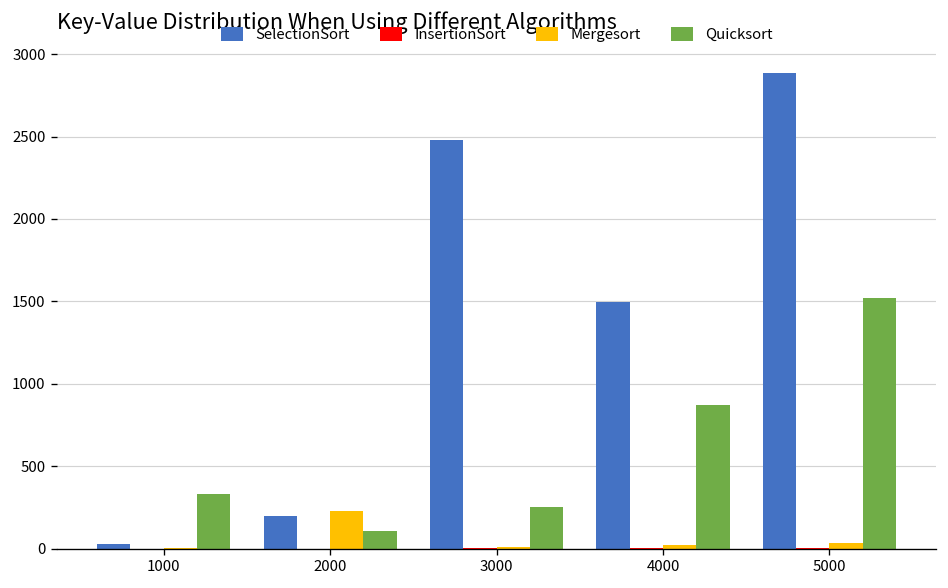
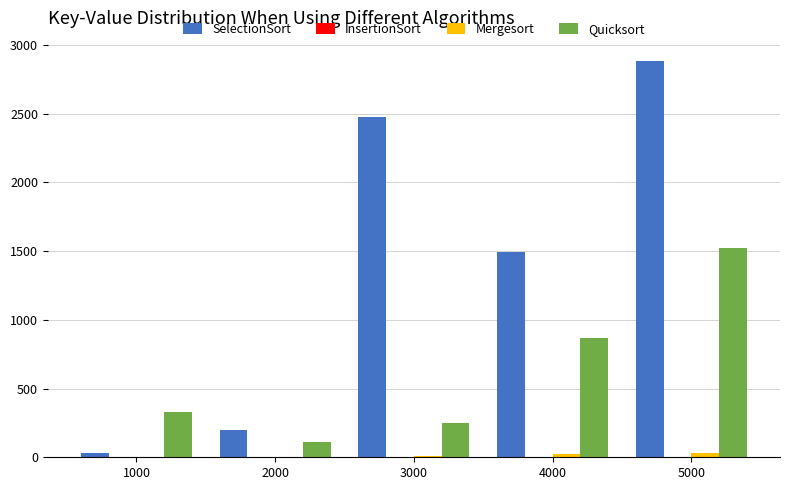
  {
    "SelectionSort": {
      "1000": 30,
      "2000": 200,
      "3000": 2480,
      "4000": 1490,
      "5000": 2890
    },
    "Mergesort": {
-     "2000": 230,
+     "2000": 10,
      "4000": 20,
      "5000": 30
    },
    "Quicksort": {
      "1000": 330,
      "2000": 110,
      "3000": 250,
      "4000": 870,
      "5000": 1520
    }
  }
